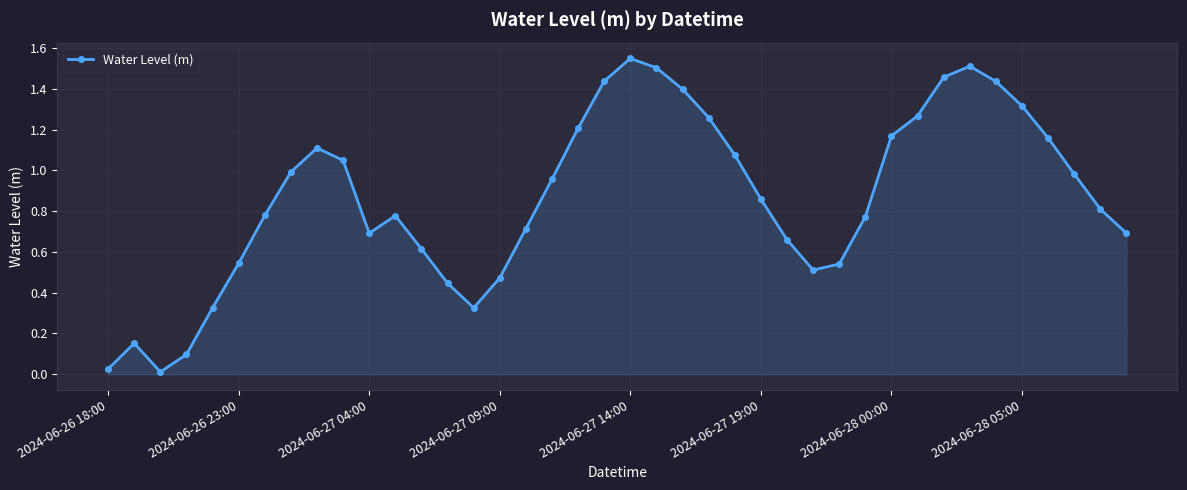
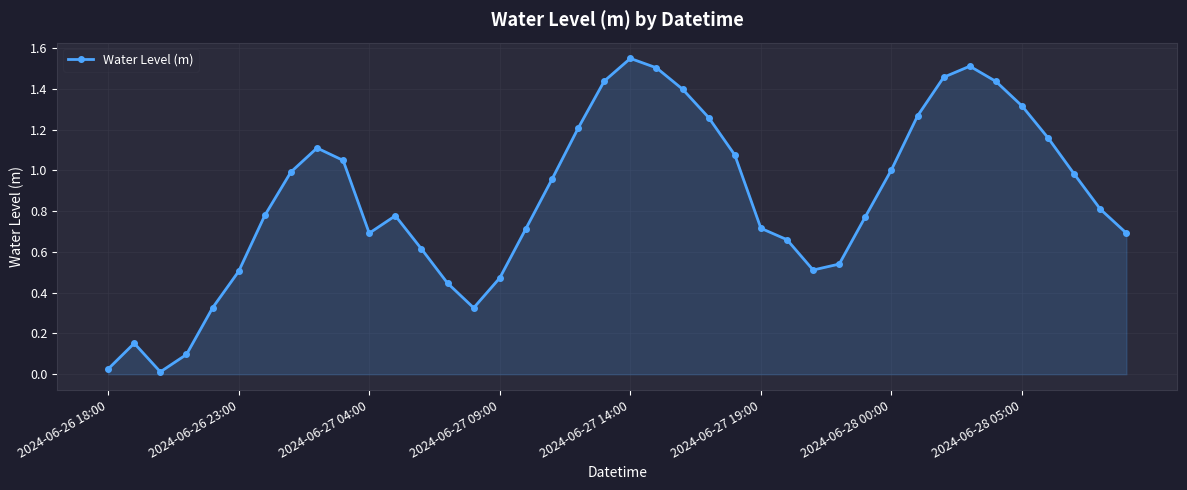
  {
    "2024-06-26 18:00": 0.03,
-   "2024-06-26 23:00": 0.54,
+   "2024-06-26 23:00": 0.51,
    "2024-06-27 04:00": 0.69,
    "2024-06-27 09:00": 0.47,
    "2024-06-27 14:00": 1.55,
-   "2024-06-27 19:00": 0.86,
-   "2024-06-28 00:00": 1.17,
+   "2024-06-27 19:00": 0.72,
+   "2024-06-28 00:00": 1.00,
    "2024-06-28 05:00": 1.32
  }
